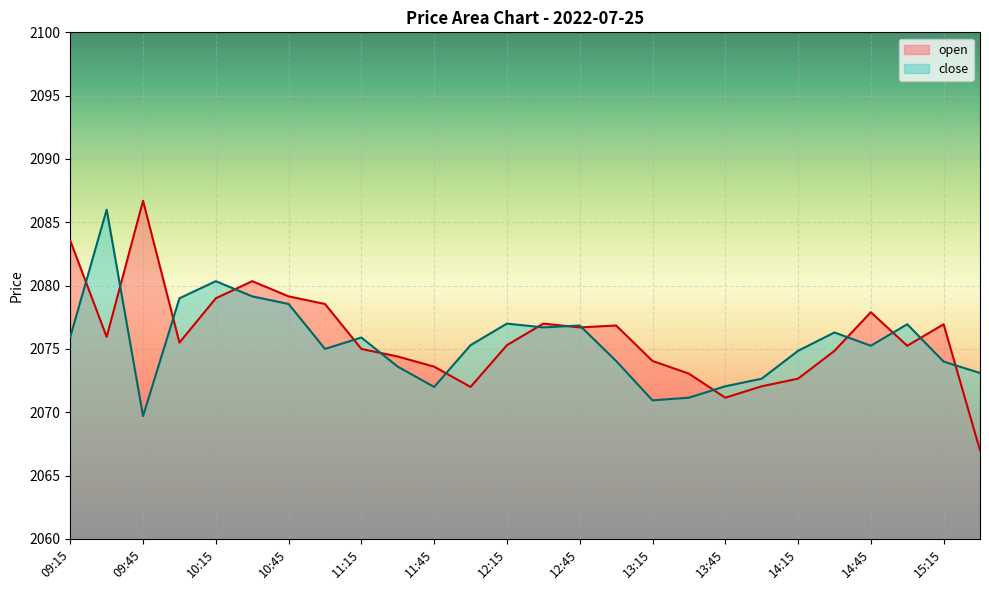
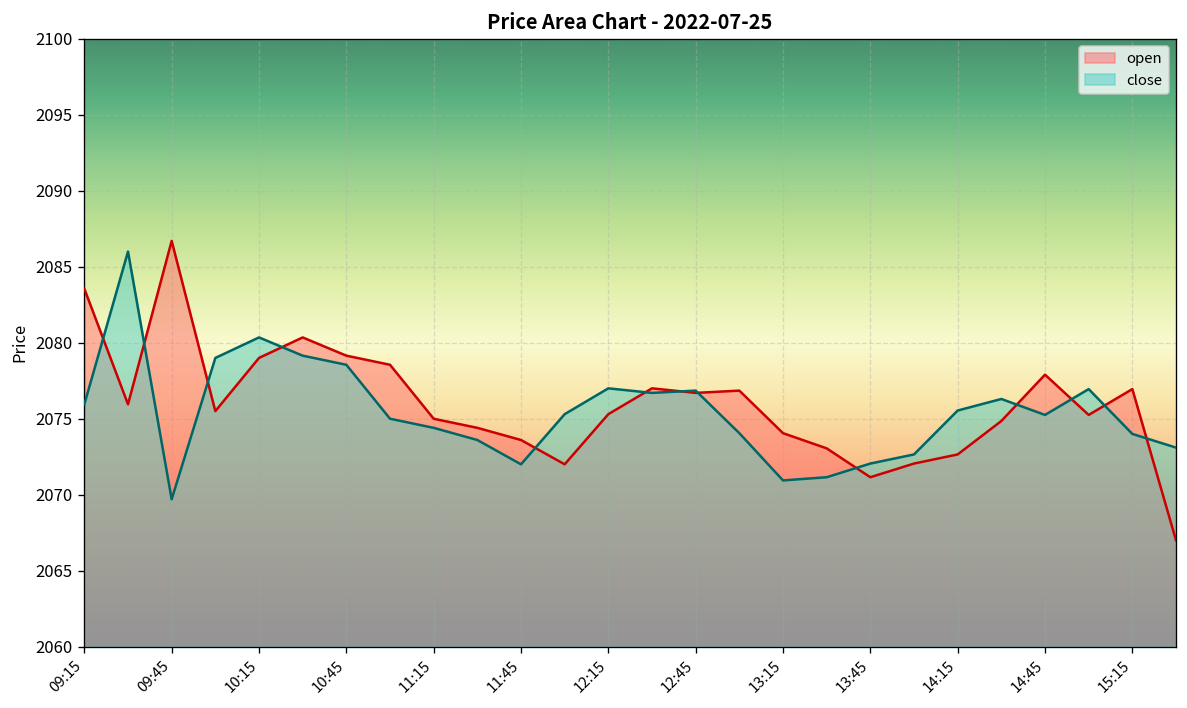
  {
    "open": {
      "09:15": 2083.6,
      "09:45": 2086.7,
      "10:15": 2079.0,
      "10:45": 2079.2,
      "11:15": 2075.0,
      "11:45": 2073.6,
      "12:15": 2075.3,
      "13:15": 2074.1,
      "13:45": 2071.2,
      "14:15": 2072.7,
      "14:45": 2077.9,
      "15:15": 2077.0
    },
    "close": {
      "09:15": 2076.0,
      "09:45": 2069.7,
      "10:15": 2080.4,
      "10:45": 2078.6,
-     "11:15": 2075.9,
+     "11:15": 2074.4,
      "11:45": 2072.0,
      "12:15": 2077.0,
      "13:15": 2070.9,
      "13:45": 2072.1,
-     "14:15": 2074.9,
+     "14:15": 2075.5,
      "14:45": 2075.3,
      "15:15": 2074.0
    }
  }
